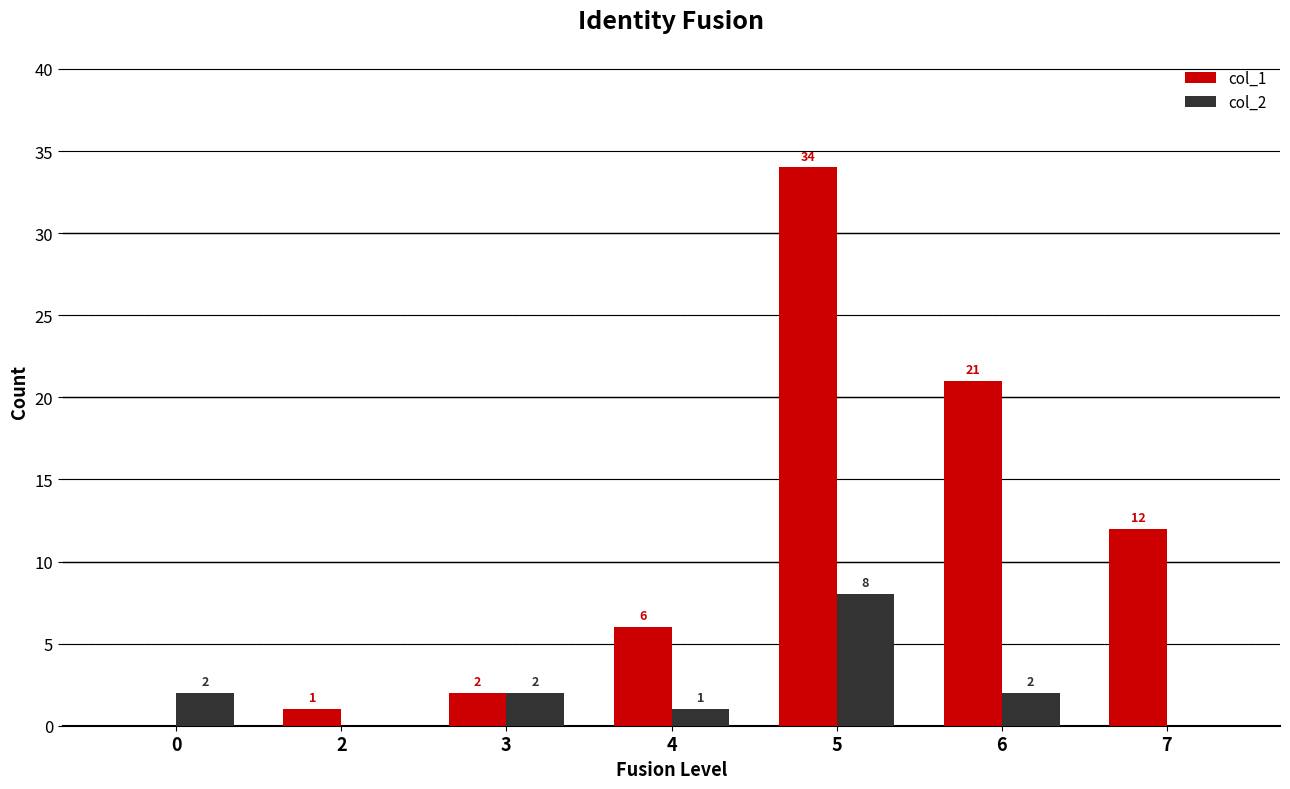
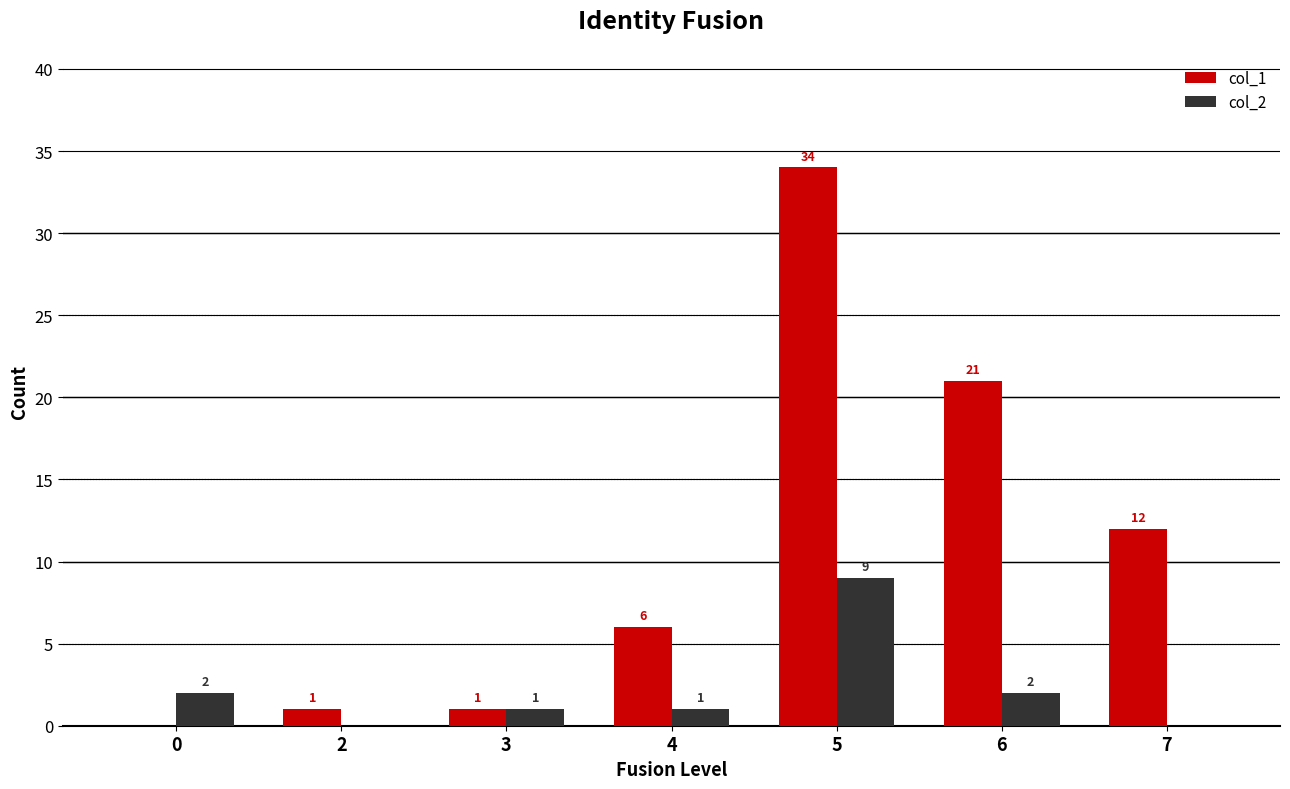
  {
    "col_1": {
      "2": 1,
-     "3": 2,
+     "3": 1,
      "4": 6,
      "5": 34,
      "6": 21,
      "7": 12
    },
    "col_2": {
      "0": 2,
-     "3": 2,
+     "3": 1,
      "4": 1,
-     "5": 8,
+     "5": 9,
      "6": 2
    }
  }
